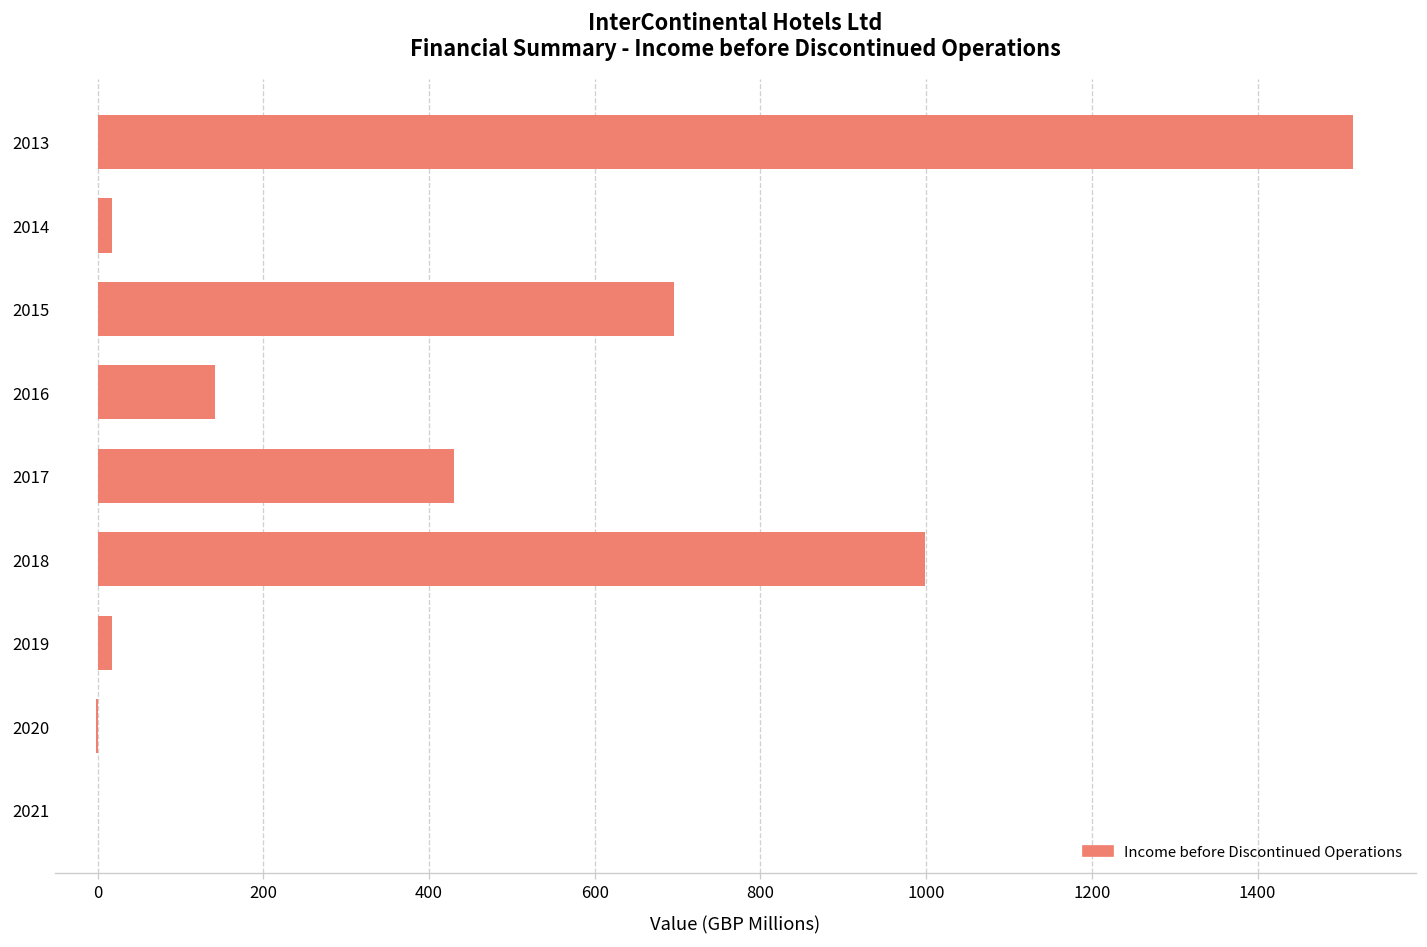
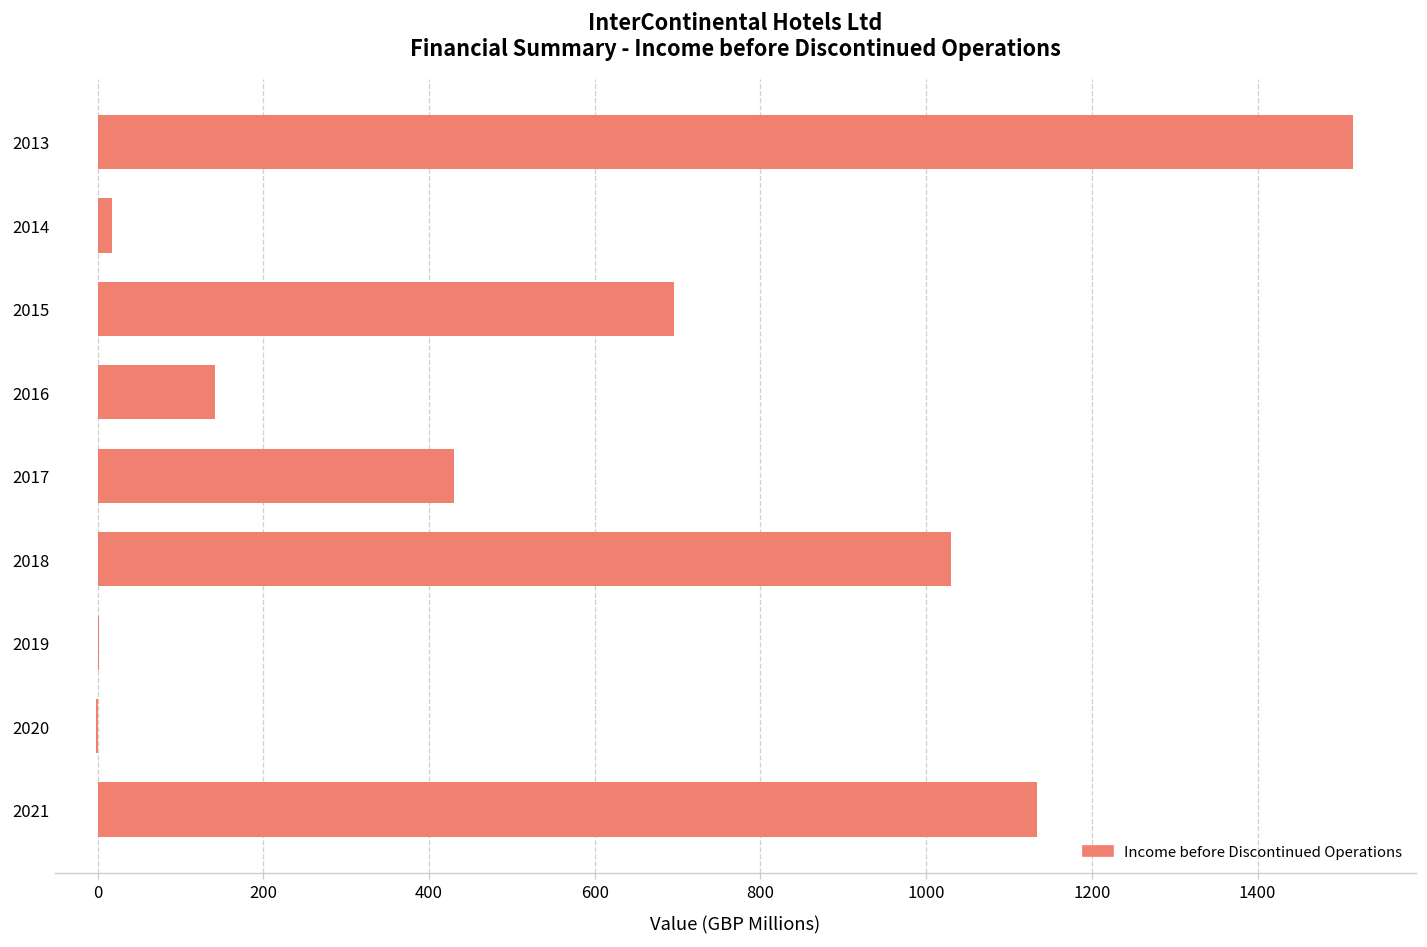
  {
    "2013": 1520,
    "2014": 20,
    "2015": 700,
    "2016": 140,
    "2017": 430,
-   "2018": 1000,
-   "2019": 20,
-   "2021": 0
+   "2018": 1030,
+   "2019": 0,
+   "2021": 1130
  }
